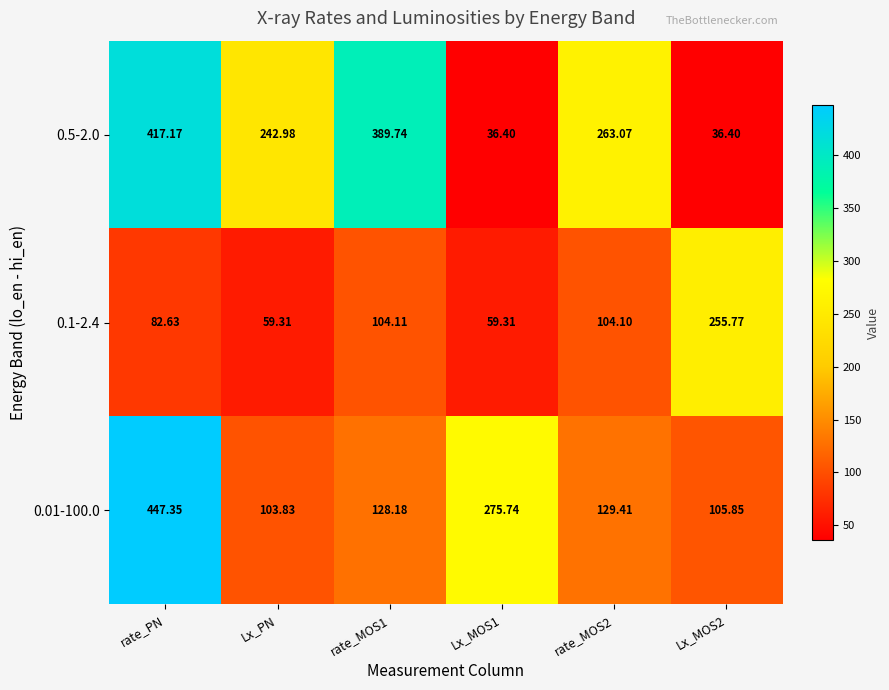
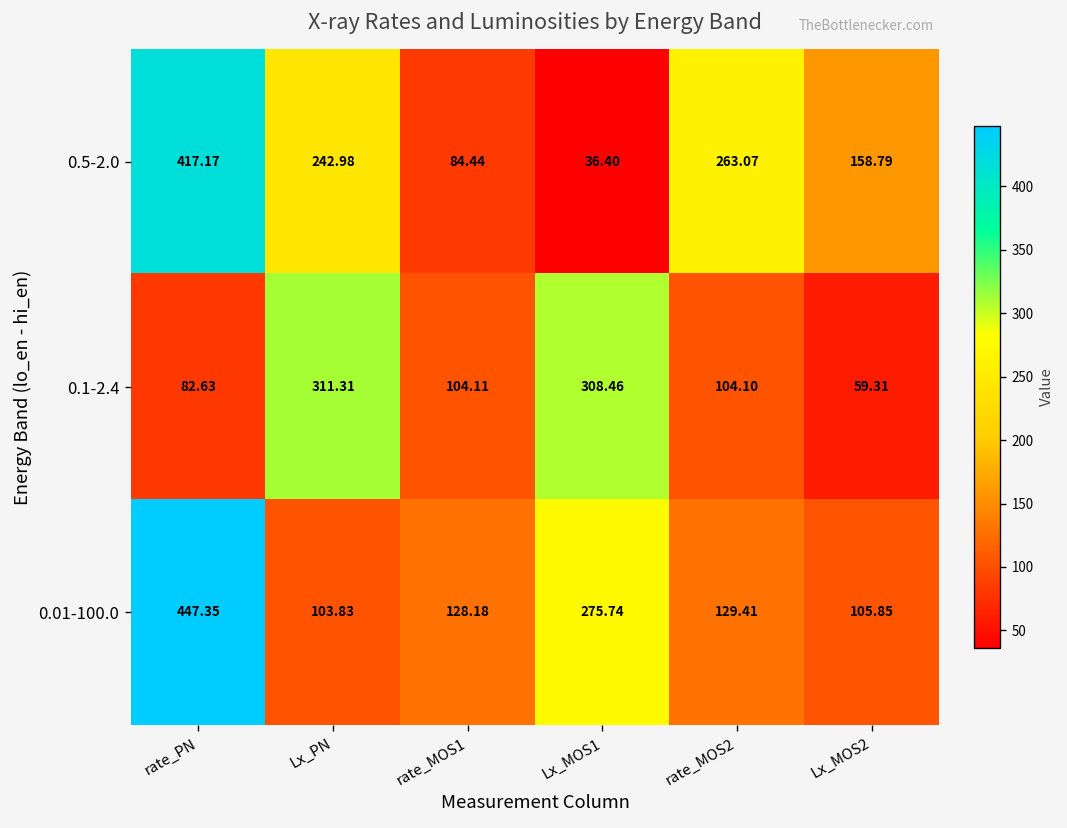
  {
    "0.5-2.0": {
      "rate_PN": 417.17,
      "Lx_PN": 242.98,
-     "rate_MOS1": 389.74,
+     "rate_MOS1": 84.44,
      "Lx_MOS1": 36.40,
      "rate_MOS2": 263.07,
-     "Lx_MOS2": 36.40
+     "Lx_MOS2": 158.79
    },
    "0.1-2.4": {
      "rate_PN": 82.63,
-     "Lx_PN": 59.31,
+     "Lx_PN": 311.31,
      "rate_MOS1": 104.11,
-     "Lx_MOS1": 59.31,
+     "Lx_MOS1": 308.46,
      "rate_MOS2": 104.10,
-     "Lx_MOS2": 255.77
+     "Lx_MOS2": 59.31
    },
    "0.01-100.0": {
      "rate_PN": 447.35,
      "Lx_PN": 103.83,
      "rate_MOS1": 128.18,
      "Lx_MOS1": 275.74,
      "rate_MOS2": 129.41,
      "Lx_MOS2": 105.85
    }
  }
